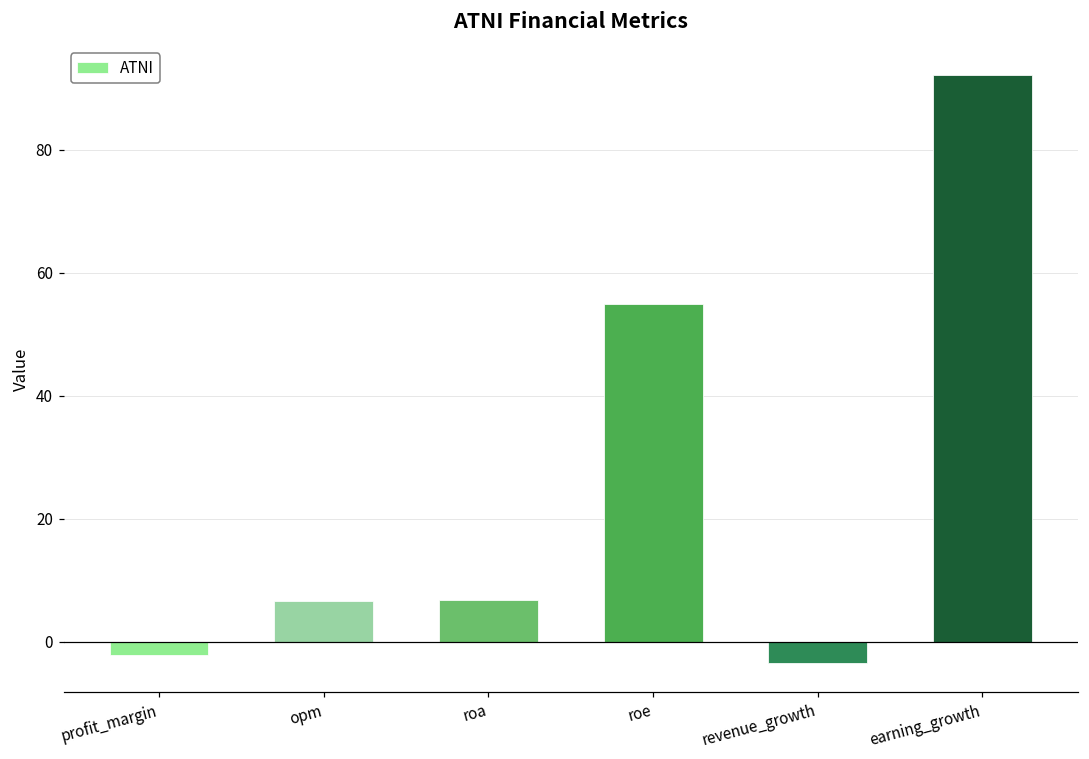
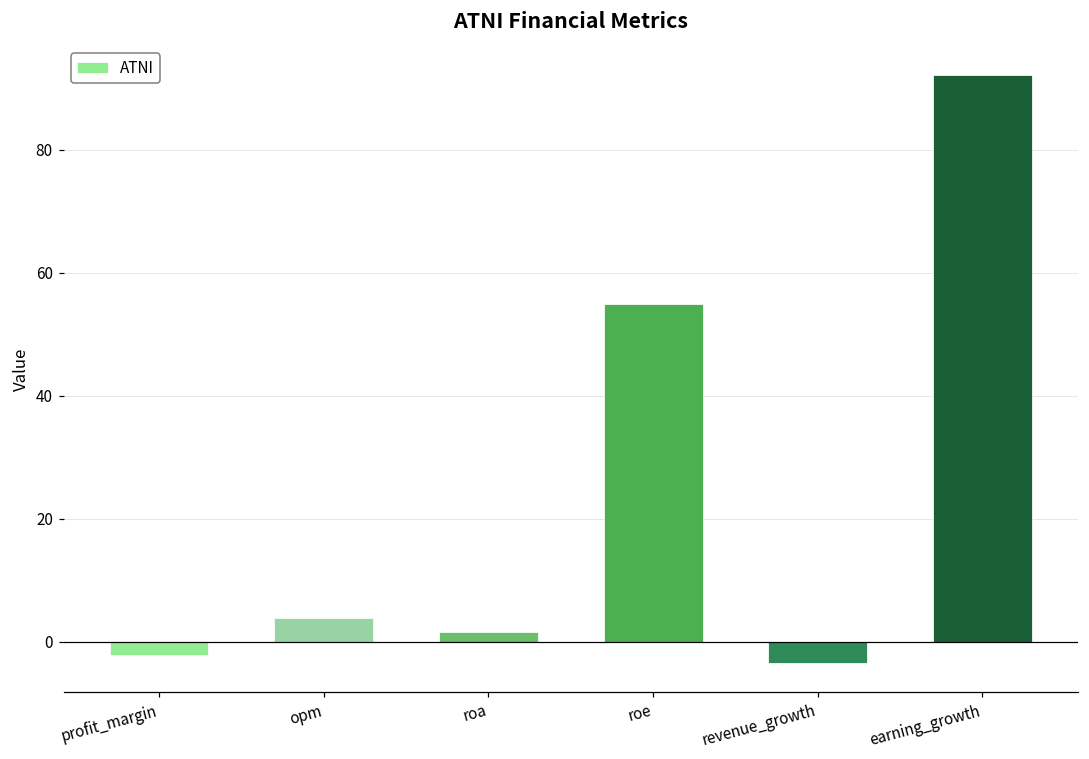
  {
    "profit_margin": -2,
-   "opm": 7,
-   "roa": 7,
+   "opm": 4,
+   "roa": 2,
    "roe": 55,
    "revenue_growth": -3,
    "earning_growth": 92
  }
